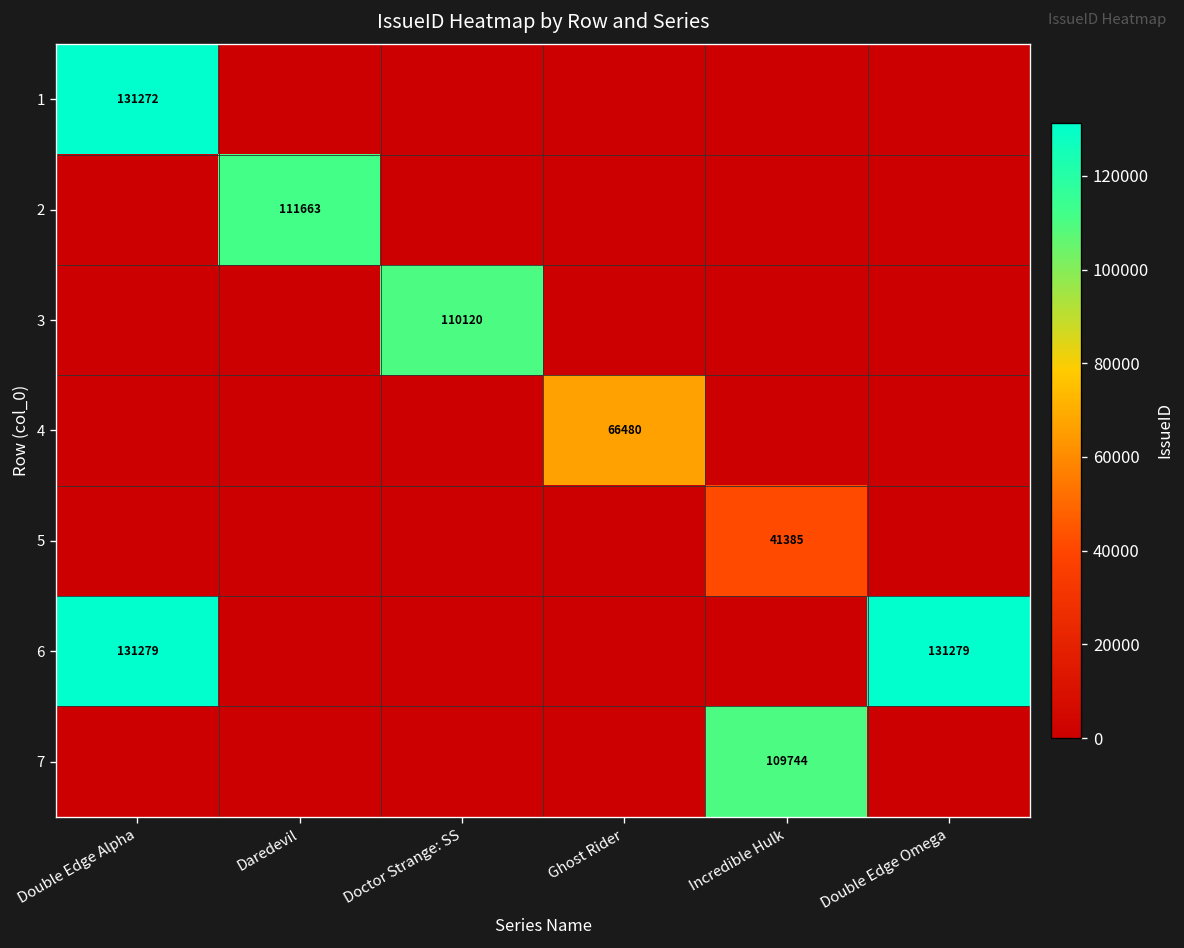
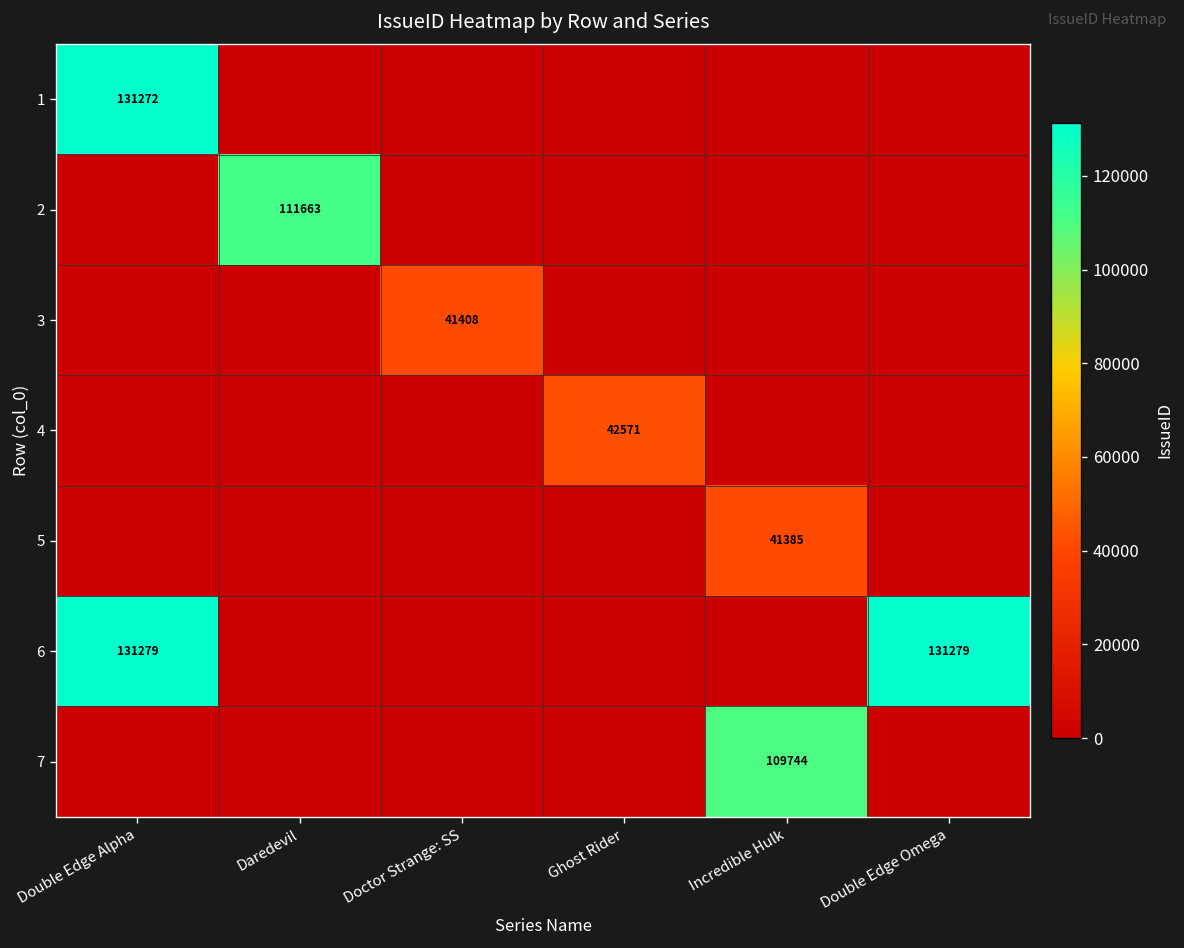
  {
    "1": {
      "Double Edge Alpha": 131272
    },
    "2": {
      "Daredevil": 111663
    },
    "3": {
-     "Doctor Strange: SS": 110120
+     "Doctor Strange: SS": 41408
    },
    "4": {
-     "Ghost Rider": 66480
+     "Ghost Rider": 42571
    },
    "5": {
      "Incredible Hulk": 41385
    },
    "6": {
      "Double Edge Alpha": 131279,
      "Double Edge Omega": 131279
    },
    "7": {
      "Incredible Hulk": 109744
    }
  }
